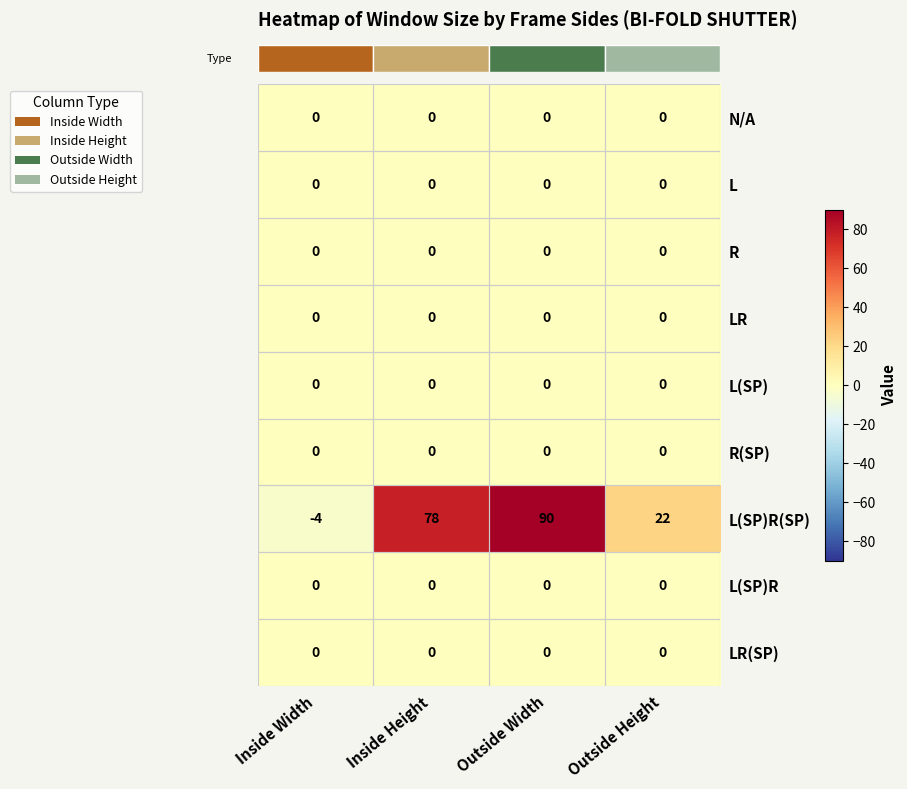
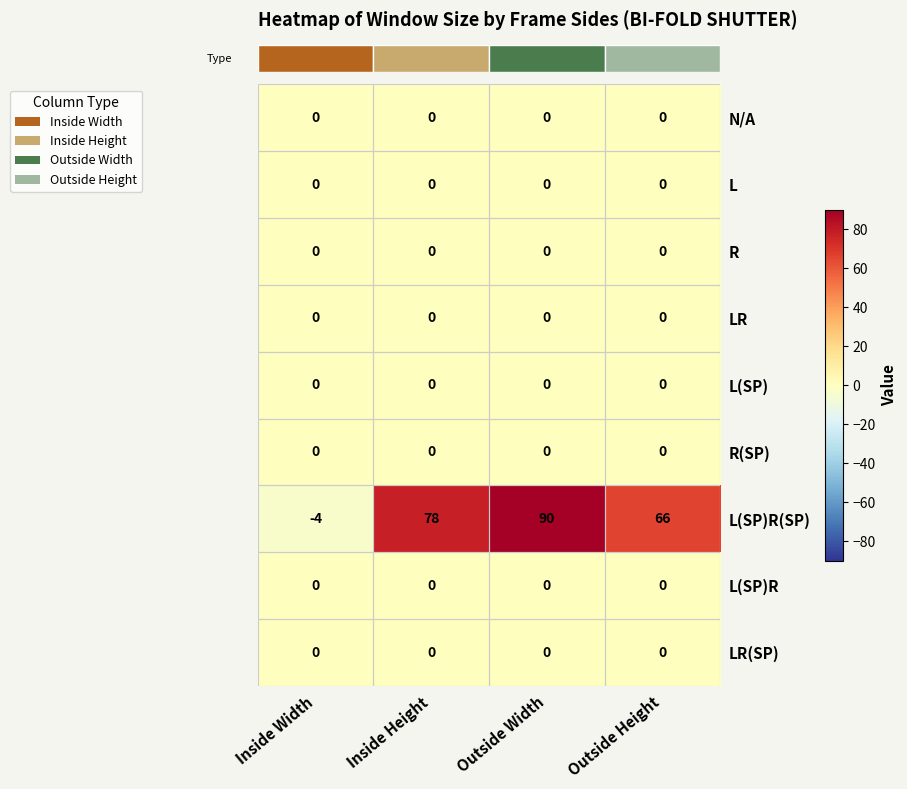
  {
    "N/A": {
      "Inside Width": 0,
      "Inside Height": 0,
      "Outside Width": 0,
      "Outside Height": 0
    },
    "L": {
      "Inside Width": 0,
      "Inside Height": 0,
      "Outside Width": 0,
      "Outside Height": 0
    },
    "R": {
      "Inside Width": 0,
      "Inside Height": 0,
      "Outside Width": 0,
      "Outside Height": 0
    },
    "LR": {
      "Inside Width": 0,
      "Inside Height": 0,
      "Outside Width": 0,
      "Outside Height": 0
    },
    "L(SP)": {
      "Inside Width": 0,
      "Inside Height": 0,
      "Outside Width": 0,
      "Outside Height": 0
    },
    "R(SP)": {
      "Inside Width": 0,
      "Inside Height": 0,
      "Outside Width": 0,
      "Outside Height": 0
    },
    "L(SP)R(SP)": {
      "Inside Width": -4,
      "Inside Height": 78,
      "Outside Width": 90,
-     "Outside Height": 22
+     "Outside Height": 66
    },
    "L(SP)R": {
      "Inside Width": 0,
      "Inside Height": 0,
      "Outside Width": 0,
      "Outside Height": 0
    },
    "LR(SP)": {
      "Inside Width": 0,
      "Inside Height": 0,
      "Outside Width": 0,
      "Outside Height": 0
    }
  }
